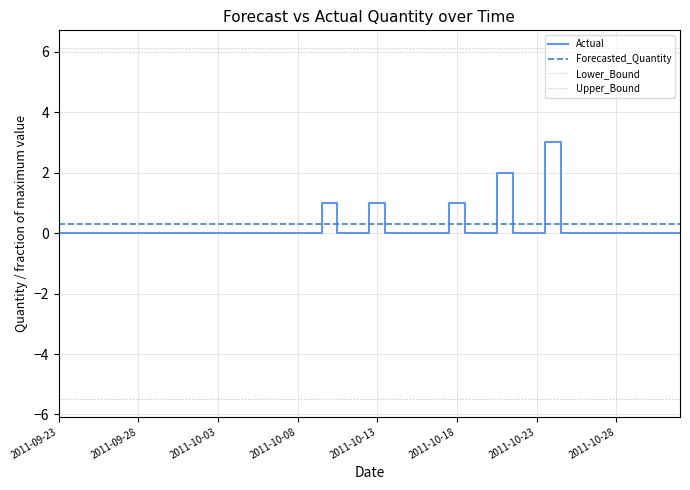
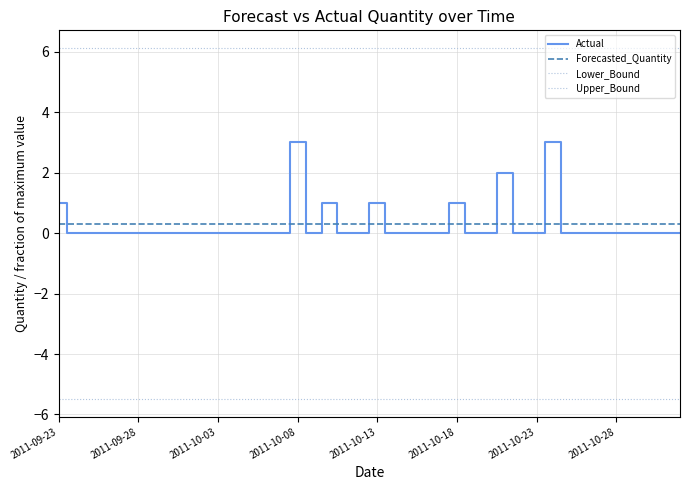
  {
    "Actual": {
-     "2011-09-23": 0,
+     "2011-09-23": 1,
      "2011-09-28": 0,
      "2011-10-03": 0,
-     "2011-10-08": 0,
+     "2011-10-08": 3,
      "2011-10-13": 1,
      "2011-10-18": 1,
      "2011-10-23": 0,
      "2011-10-28": 0
    },
    "Forecasted_Quantity": {
      "2011-09-23": 0.3,
      "2011-09-28": 0.3,
      "2011-10-03": 0.3,
      "2011-10-08": 0.3,
      "2011-10-13": 0.3,
      "2011-10-18": 0.3,
      "2011-10-23": 0.3,
      "2011-10-28": 0.3
    }
  }
